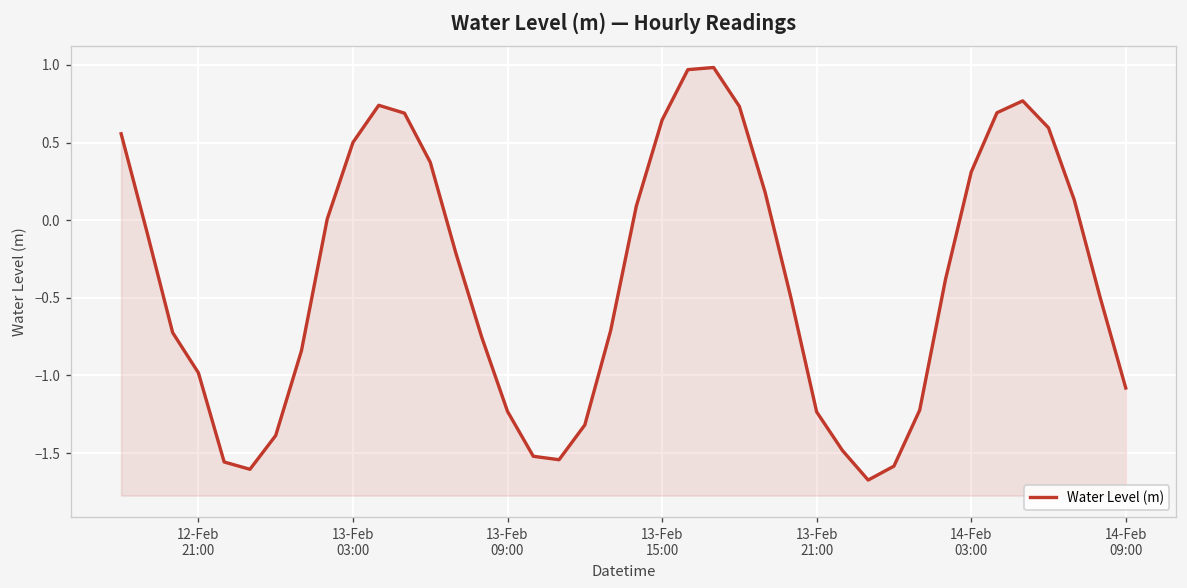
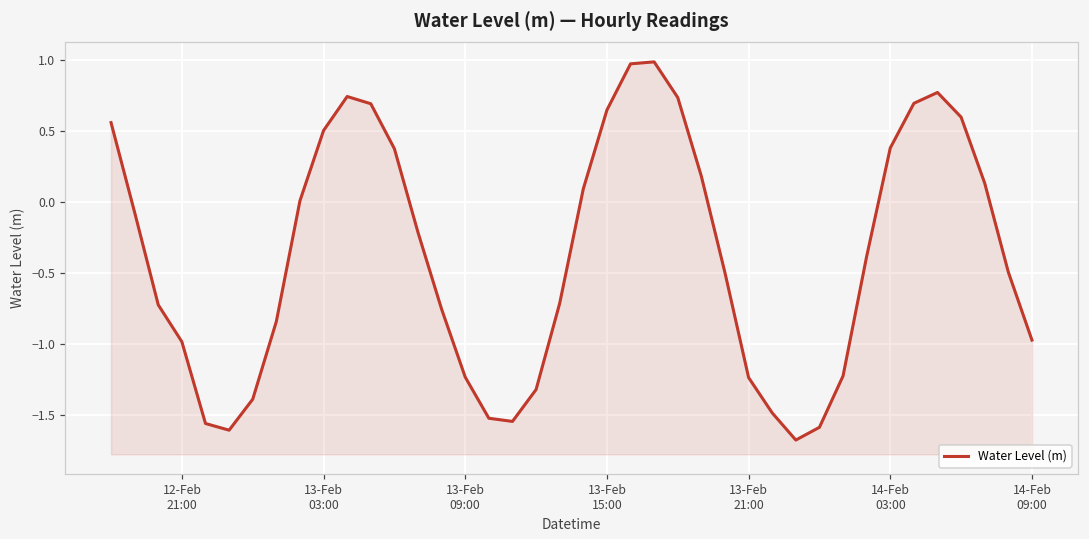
  {
    "12-Feb 21:00": -0.98,
    "13-Feb 03:00": 0.50,
    "13-Feb 09:00": -1.23,
    "13-Feb 15:00": 0.65,
    "13-Feb 21:00": -1.23,
-   "14-Feb 03:00": 0.31,
-   "14-Feb 09:00": -1.08
+   "14-Feb 03:00": 0.38,
+   "14-Feb 09:00": -0.97
  }
